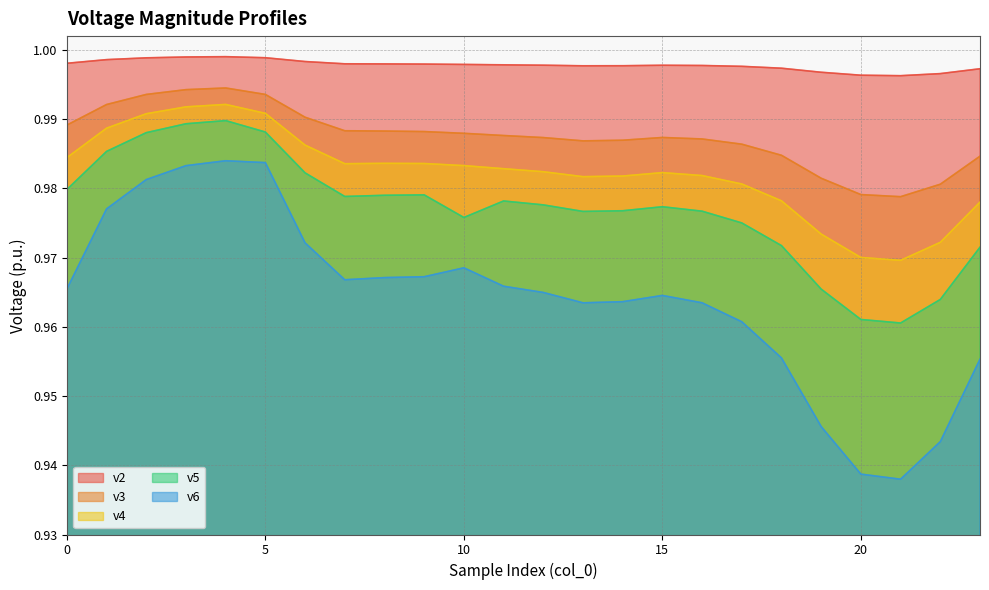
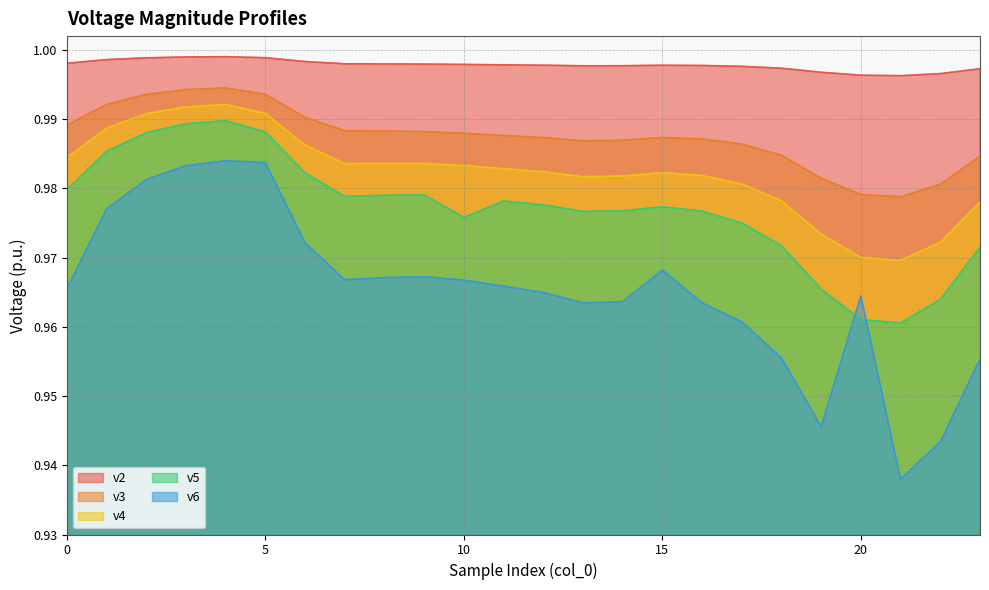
  {
    "v5": {
      "0": 0.980,
      "5": 0.988,
      "10": 0.976,
      "15": 0.977,
      "20": 0.961
    },
    "v6": {
      "0": 0.965,
      "5": 0.984,
-     "10": 0.969,
-     "15": 0.965,
-     "20": 0.939
+     "10": 0.967,
+     "15": 0.968,
+     "20": 0.964
    }
  }
